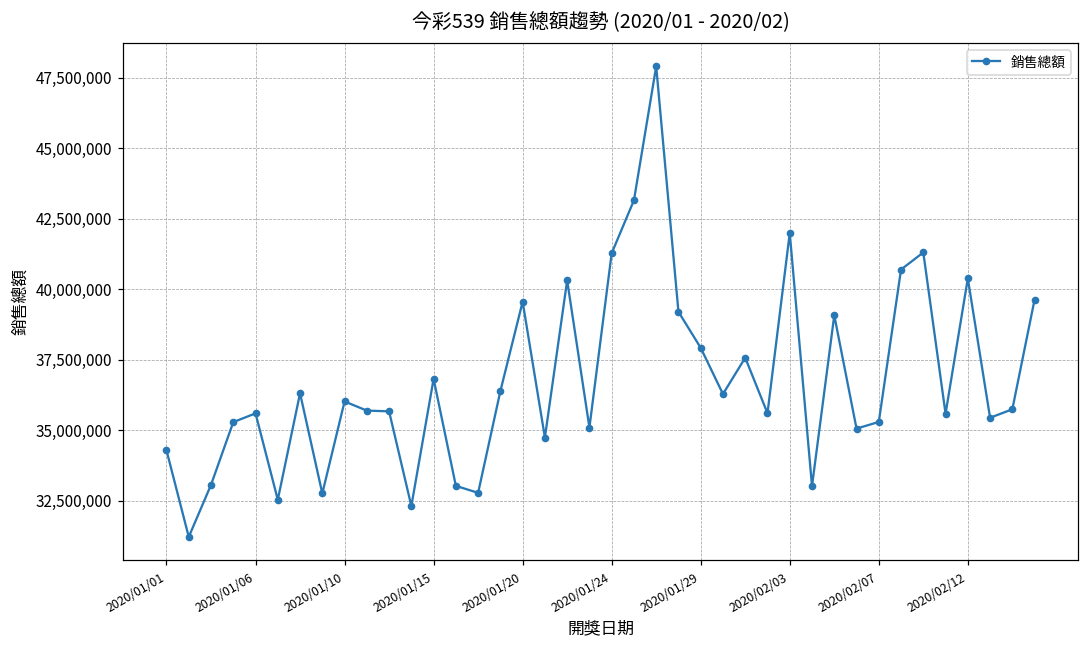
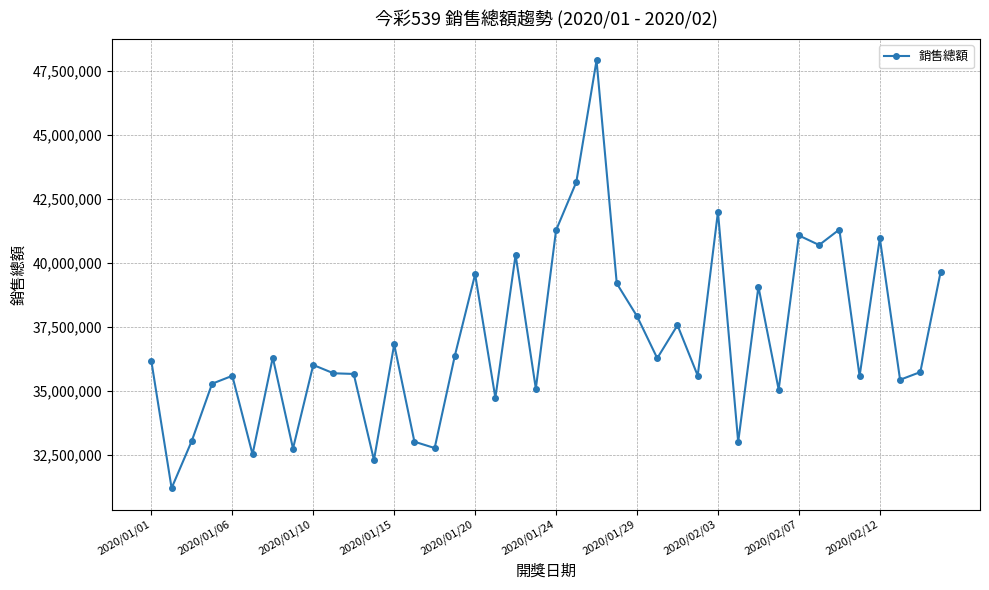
  {
-   "2020/01/01": "34,300,000",
+   "2020/01/01": "36,200,000",
    "2020/01/06": "35,600,000",
    "2020/01/10": "36,000,000",
    "2020/01/15": "36,800,000",
    "2020/01/20": "39,600,000",
    "2020/01/24": "41,300,000",
    "2020/01/29": "37,900,000",
    "2020/02/03": "42,000,000",
-   "2020/02/07": "35,300,000",
-   "2020/02/12": "40,400,000"
+   "2020/02/07": "41,100,000",
+   "2020/02/12": "41,000,000"
  }
